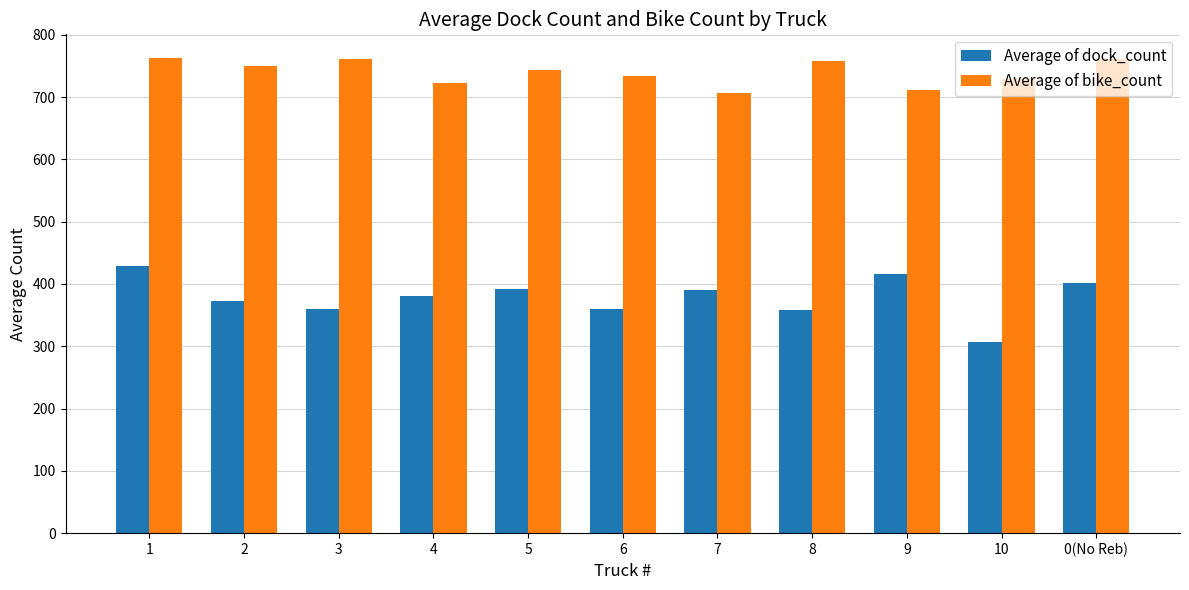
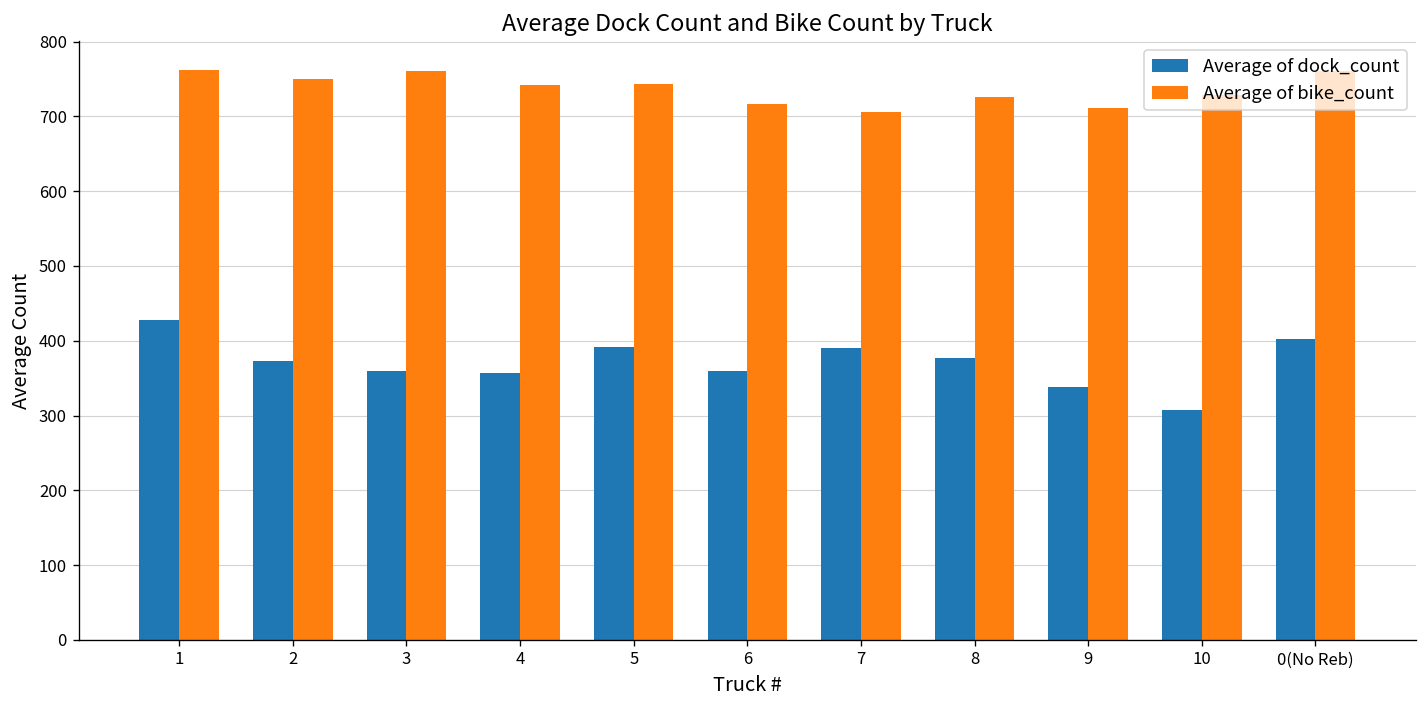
  {
    "Average of dock_count": {
      "1": 430,
      "2": 370,
      "3": 360,
-     "4": 380,
+     "4": 360,
      "5": 390,
      "6": 360,
      "7": 390,
-     "8": 360,
-     "9": 420,
+     "8": 380,
+     "9": 340,
      "10": 310,
      "0(No Reb)": 400
    },
    "Average of bike_count": {
      "1": 760,
      "2": 750,
      "3": 760,
-     "4": 720,
+     "4": 740,
      "5": 740,
-     "6": 730,
+     "6": 720,
      "7": 710,
-     "8": 760,
+     "8": 730,
      "9": 710
    }
  }
